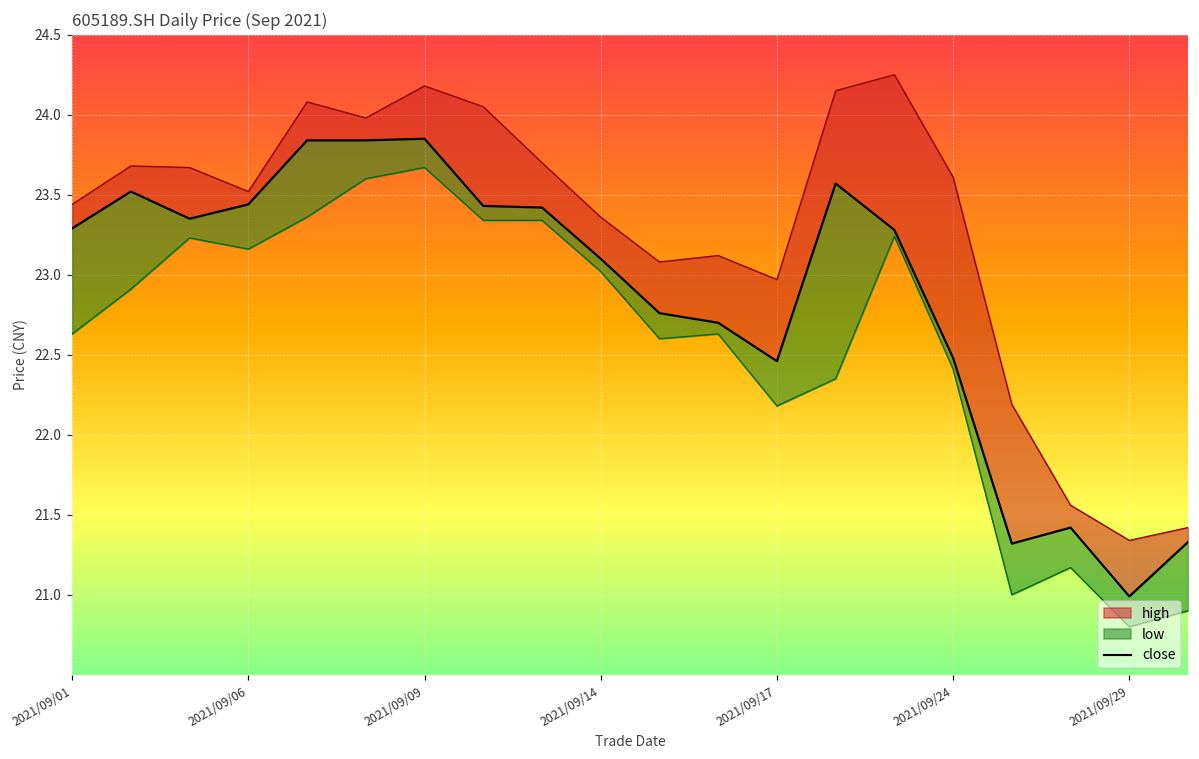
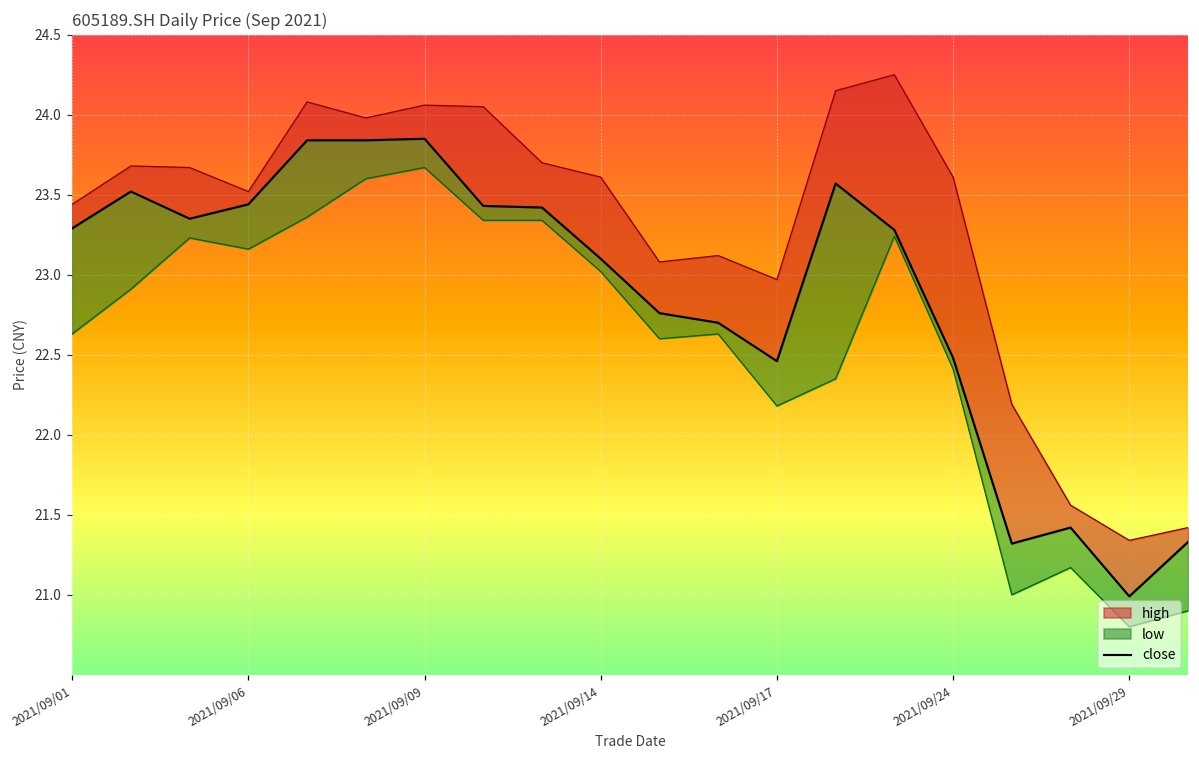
  {
    "high": {
      "2021/09/01": 23.44,
      "2021/09/06": 23.52,
-     "2021/09/09": 24.18,
-     "2021/09/14": 23.36,
+     "2021/09/09": 24.06,
+     "2021/09/14": 23.61,
      "2021/09/17": 22.97,
      "2021/09/24": 23.61,
      "2021/09/29": 21.34
    }
  }
